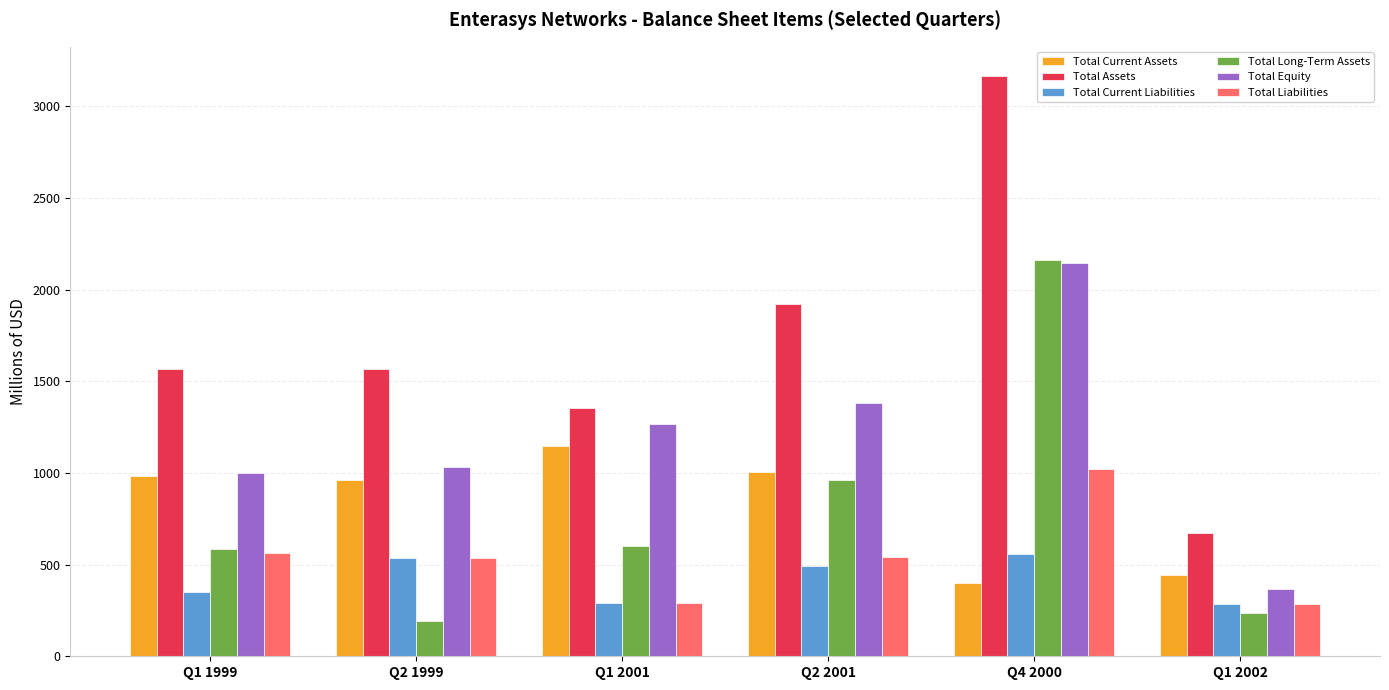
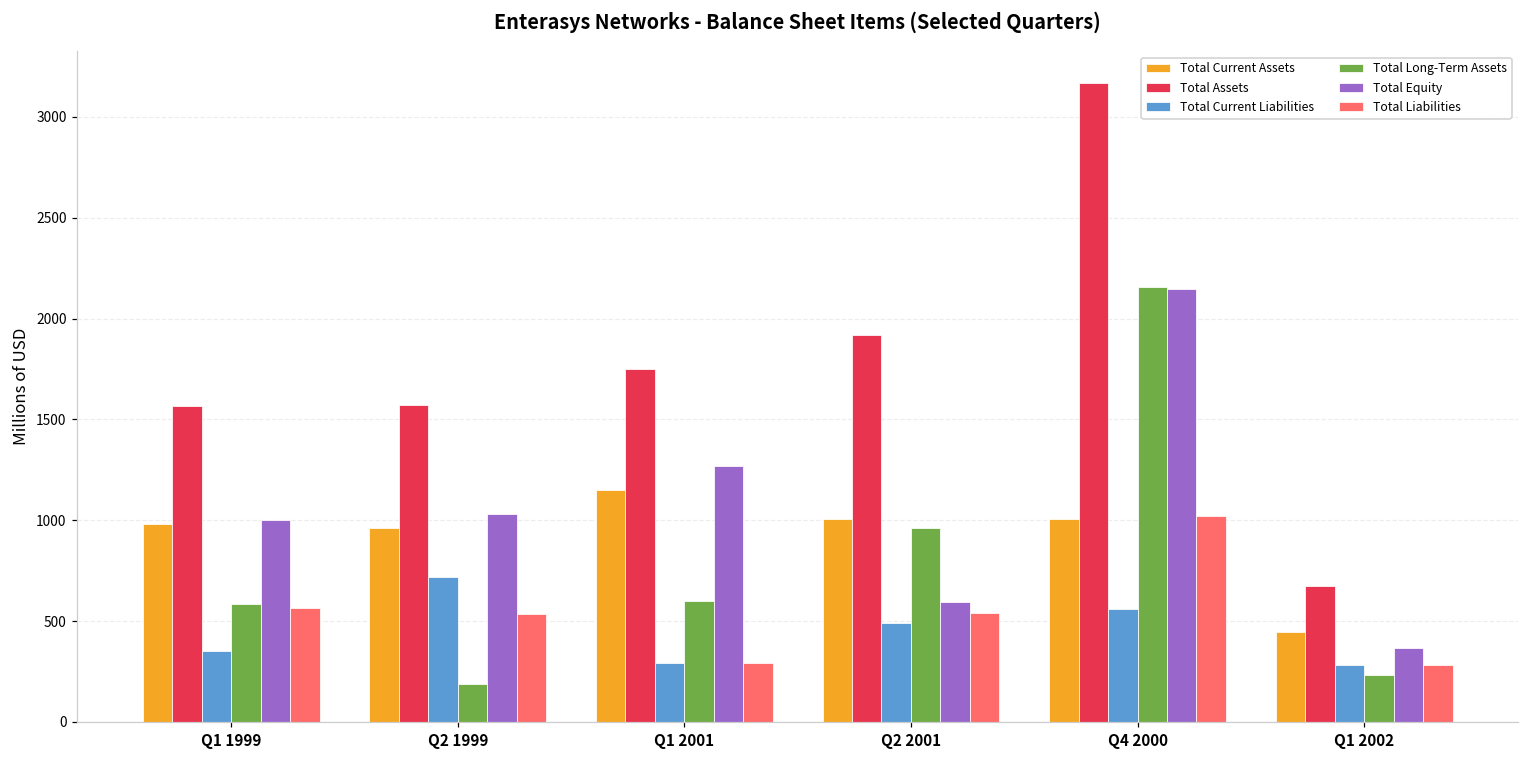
  {
    "Total Current Assets": {
      "Q1 1999": 980,
      "Q2 1999": 960,
      "Q1 2001": 1150,
      "Q2 2001": 1010,
-     "Q4 2000": 400,
+     "Q4 2000": 1010,
      "Q1 2002": 440
    },
    "Total Assets": {
      "Q1 1999": 1570,
      "Q2 1999": 1570,
-     "Q1 2001": 1350,
+     "Q1 2001": 1750,
      "Q2 2001": 1920,
      "Q4 2000": 3170,
      "Q1 2002": 670
    },
    "Total Current Liabilities": {
      "Q1 1999": 350,
-     "Q2 1999": 540,
+     "Q2 1999": 720,
      "Q1 2001": 290,
      "Q2 2001": 490,
      "Q4 2000": 560,
      "Q1 2002": 280
    },
    "Total Long-Term Assets": {
      "Q1 1999": 580,
      "Q2 1999": 190,
      "Q1 2001": 600,
      "Q2 2001": 960,
      "Q4 2000": 2160,
      "Q1 2002": 230
    },
    "Total Equity": {
      "Q1 1999": 1000,
      "Q2 1999": 1030,
      "Q1 2001": 1270,
-     "Q2 2001": 1380,
+     "Q2 2001": 600,
      "Q4 2000": 2150,
      "Q1 2002": 370
    },
    "Total Liabilities": {
      "Q1 1999": 570,
      "Q2 1999": 540,
      "Q1 2001": 290,
      "Q2 2001": 540,
      "Q4 2000": 1020,
      "Q1 2002": 280
    }
  }
